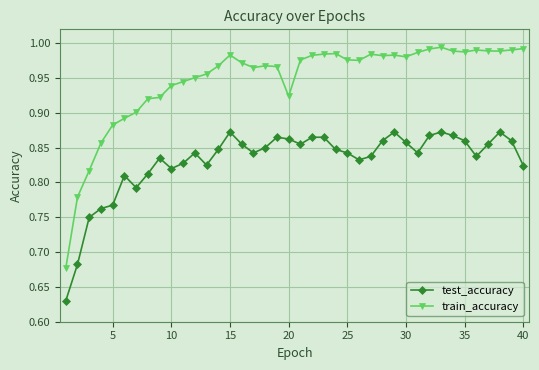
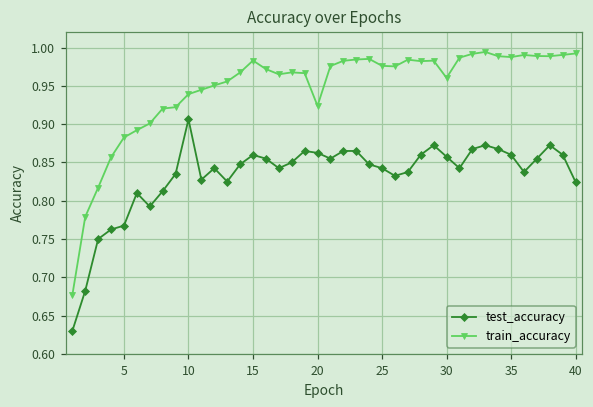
  {
    "test_accuracy": {
      "5": 0.77,
-     "10": 0.82,
-     "15": 0.87,
+     "10": 0.91,
+     "15": 0.86,
      "20": 0.86,
      "25": 0.84,
      "30": 0.86,
      "35": 0.86,
      "40": 0.82
    },
    "train_accuracy": {
      "5": 0.88,
      "10": 0.94,
      "15": 0.98,
      "20": 0.92,
      "25": 0.98,
-     "30": 0.98,
+     "30": 0.96,
      "35": 0.99,
      "40": 0.99
    }
  }
